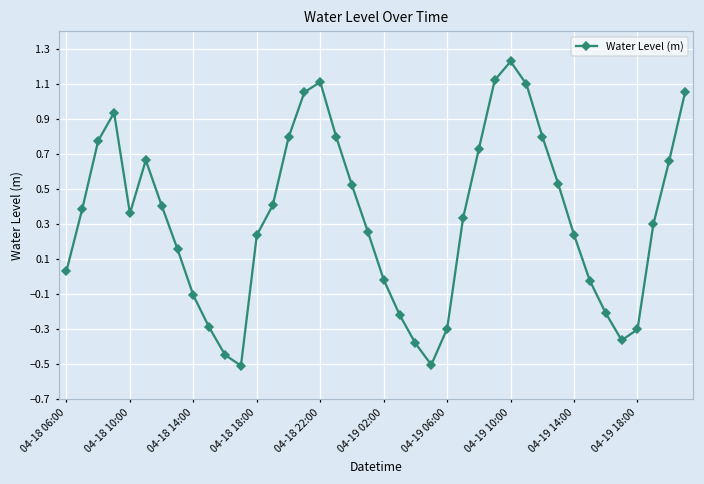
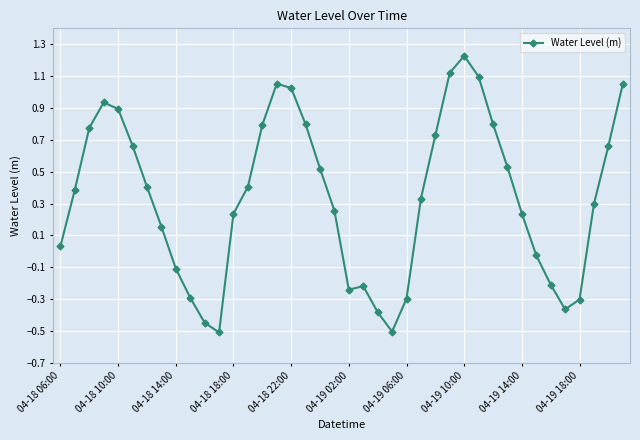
  {
    "04-18 06:00": 0.03,
-   "04-18 10:00": 0.36,
+   "04-18 10:00": 0.89,
    "04-18 14:00": -0.11,
    "04-18 18:00": 0.24,
-   "04-18 22:00": 1.11,
-   "04-19 02:00": -0.02,
+   "04-18 22:00": 1.03,
+   "04-19 02:00": -0.24,
    "04-19 06:00": -0.30,
    "04-19 10:00": 1.23,
    "04-19 14:00": 0.24,
    "04-19 18:00": -0.30
  }
